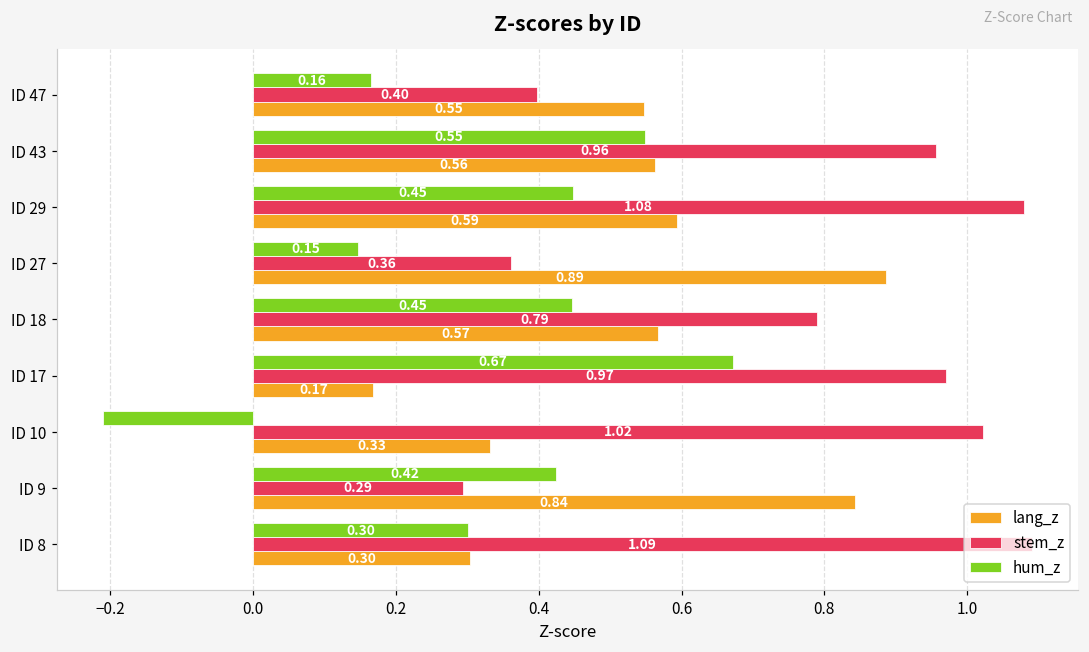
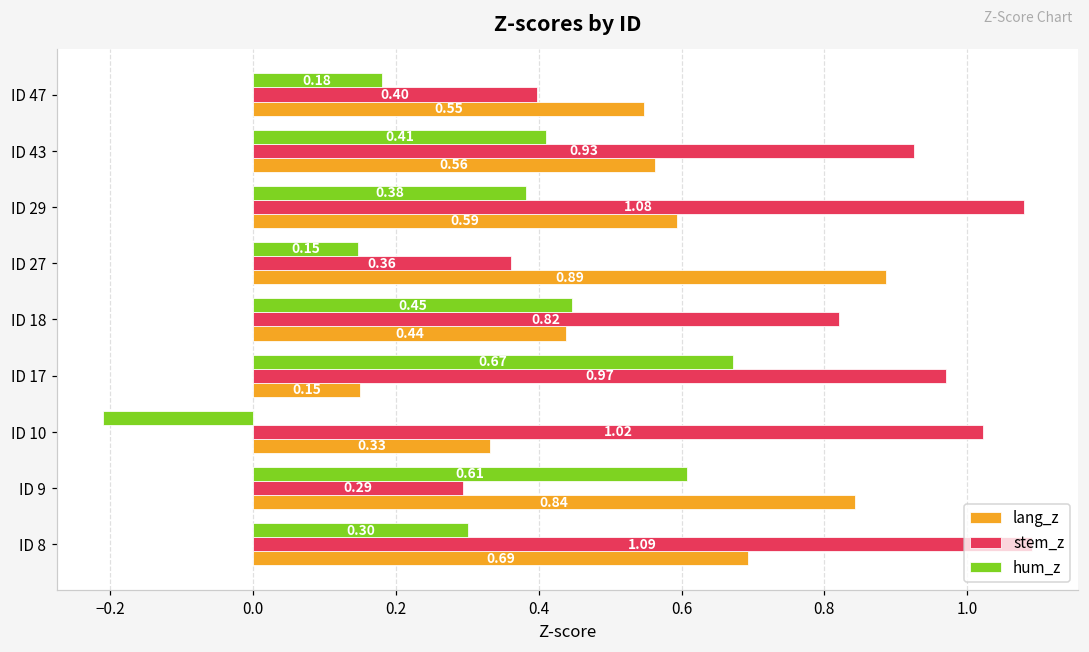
  {
    "lang_z": {
      "ID 47": 0.55,
      "ID 43": 0.56,
      "ID 29": 0.59,
      "ID 27": 0.89,
-     "ID 18": 0.57,
-     "ID 17": 0.17,
+     "ID 18": 0.44,
+     "ID 17": 0.15,
      "ID 10": 0.33,
      "ID 9": 0.84,
-     "ID 8": 0.30
+     "ID 8": 0.69
    },
    "stem_z": {
      "ID 47": 0.40,
-     "ID 43": 0.96,
+     "ID 43": 0.93,
      "ID 29": 1.08,
      "ID 27": 0.36,
-     "ID 18": 0.79,
+     "ID 18": 0.82,
      "ID 17": 0.97,
      "ID 10": 1.02,
      "ID 9": 0.29
    },
    "hum_z": {
-     "ID 47": 0.16,
-     "ID 43": 0.55,
-     "ID 29": 0.45,
+     "ID 47": 0.18,
+     "ID 43": 0.41,
+     "ID 29": 0.38,
      "ID 27": 0.15,
      "ID 18": 0.45,
      "ID 17": 0.67,
-     "ID 9": 0.42,
+     "ID 9": 0.61,
      "ID 8": 0.30
    }
  }
